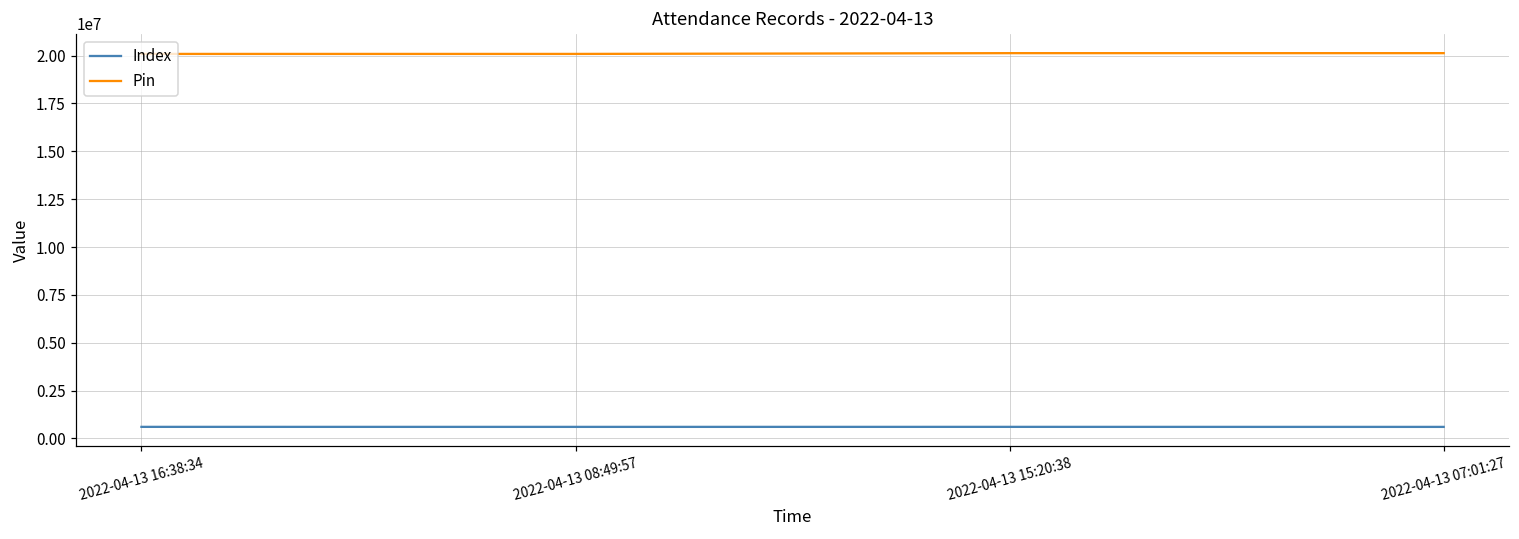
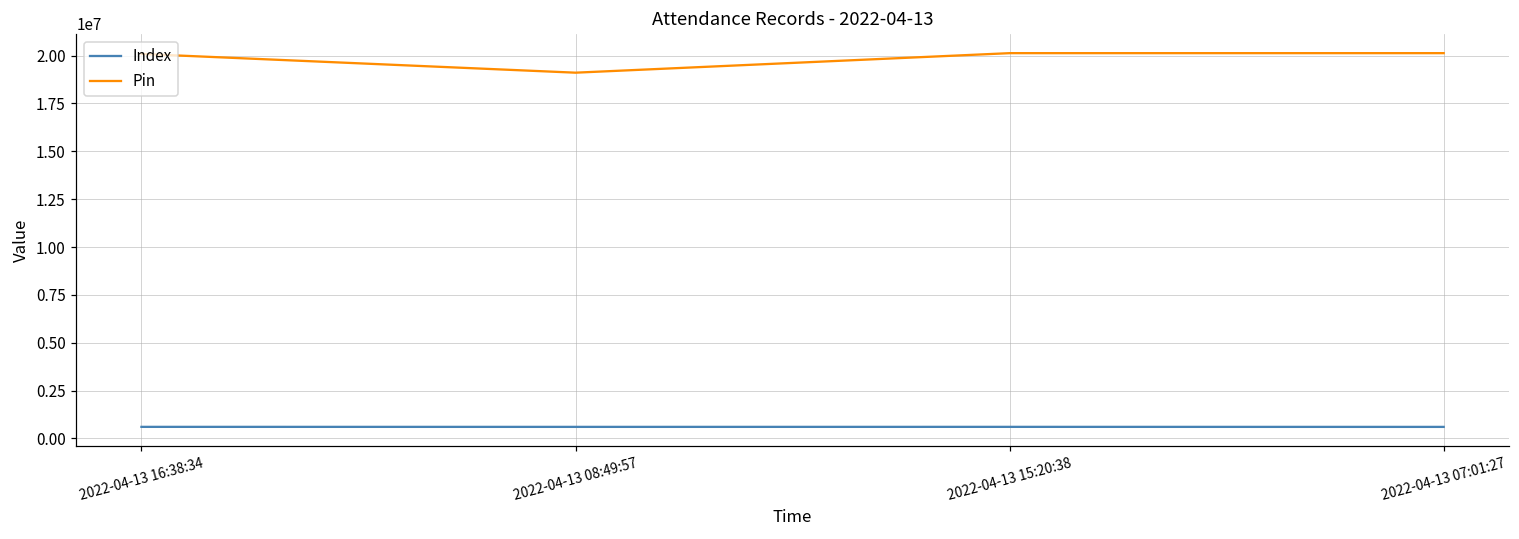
  {
    "Index": {
      "2022-04-13 16:38:34": 600000,
      "2022-04-13 08:49:57": 600000,
      "2022-04-13 15:20:38": 600000,
      "2022-04-13 07:01:27": 600000
    },
    "Pin": {
-     "2022-04-13 08:49:57": 20100000,
+     "2022-04-13 08:49:57": 19100000,
      "2022-04-13 15:20:38": 20100000,
      "2022-04-13 07:01:27": 20100000
    }
  }
